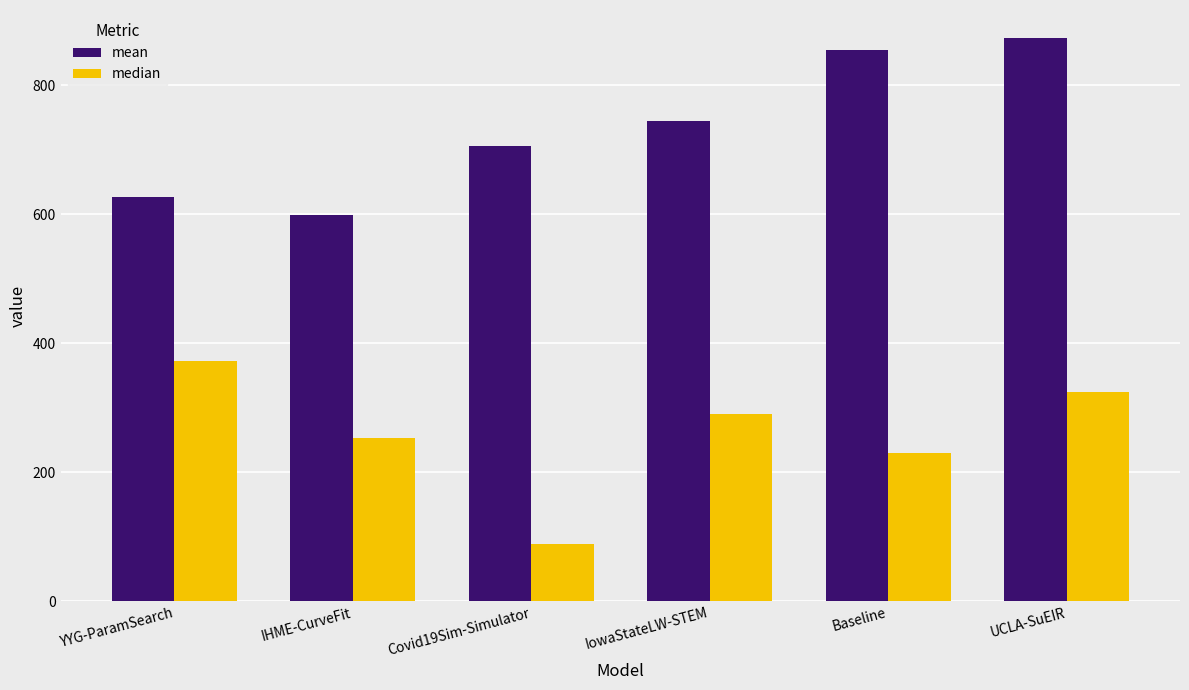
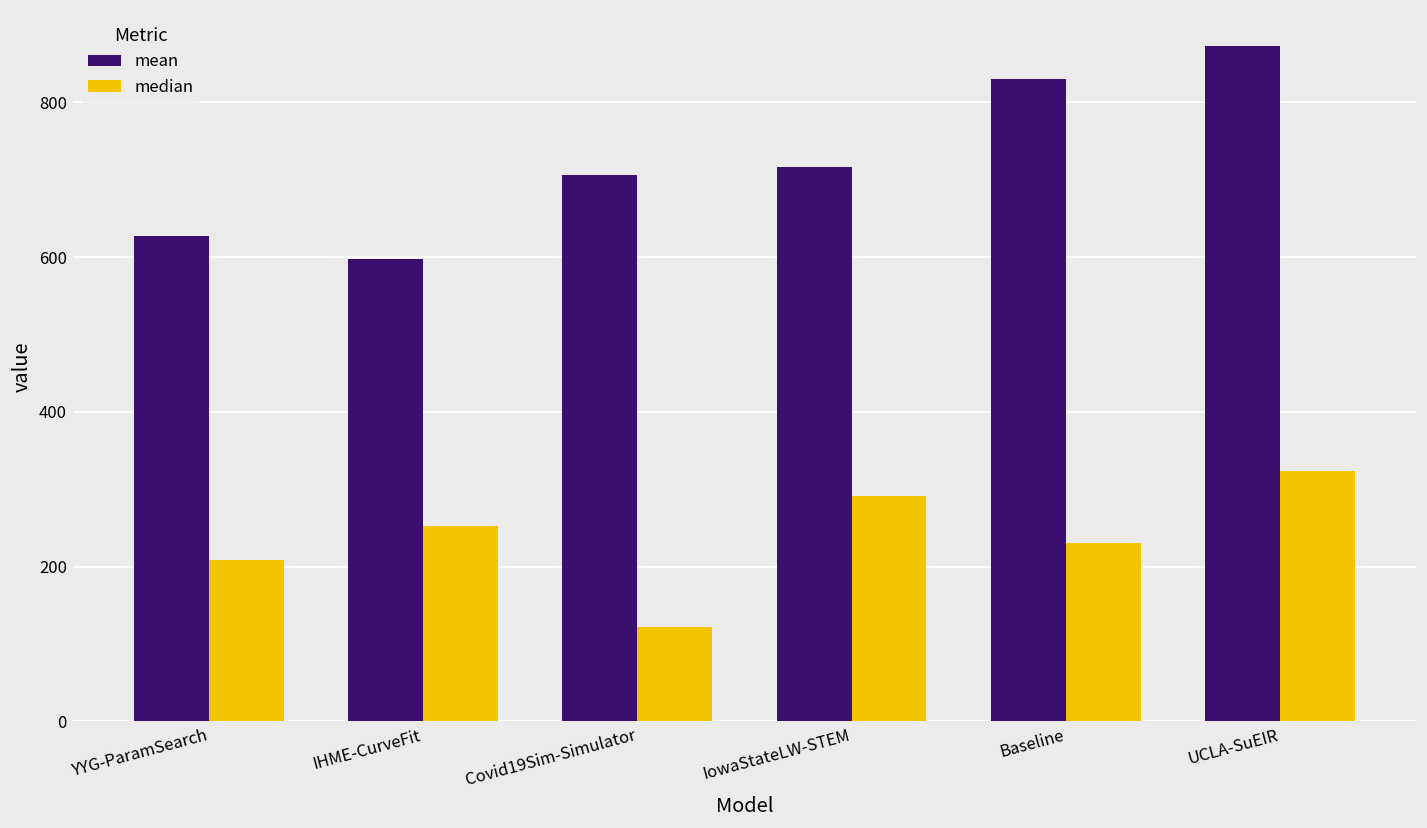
  {
    "mean": {
      "YYG-ParamSearch": 630,
      "IHME-CurveFit": 600,
      "Covid19Sim-Simulator": 710,
-     "IowaStateLW-STEM": 740,
-     "Baseline": 860,
+     "IowaStateLW-STEM": 720,
+     "Baseline": 830,
      "UCLA-SuEIR": 870
    },
    "median": {
-     "YYG-ParamSearch": 370,
+     "YYG-ParamSearch": 210,
      "IHME-CurveFit": 250,
-     "Covid19Sim-Simulator": 90,
+     "Covid19Sim-Simulator": 120,
      "IowaStateLW-STEM": 290,
      "Baseline": 230,
      "UCLA-SuEIR": 320
    }
  }
